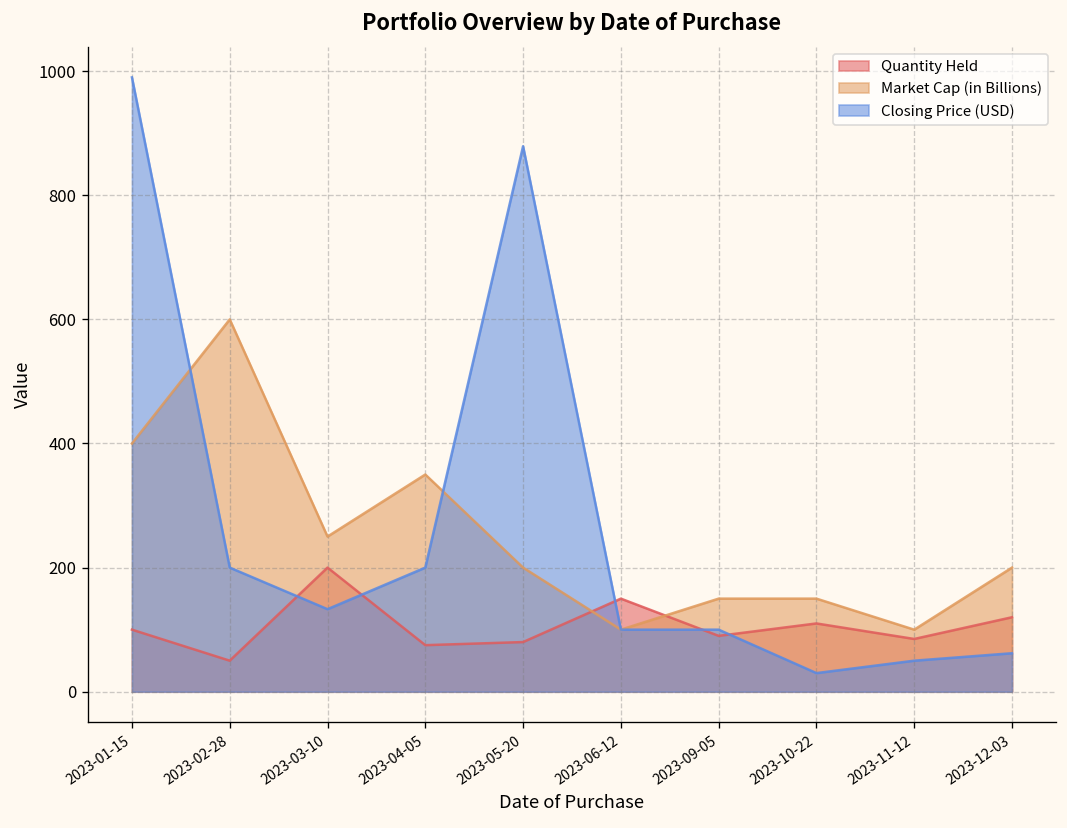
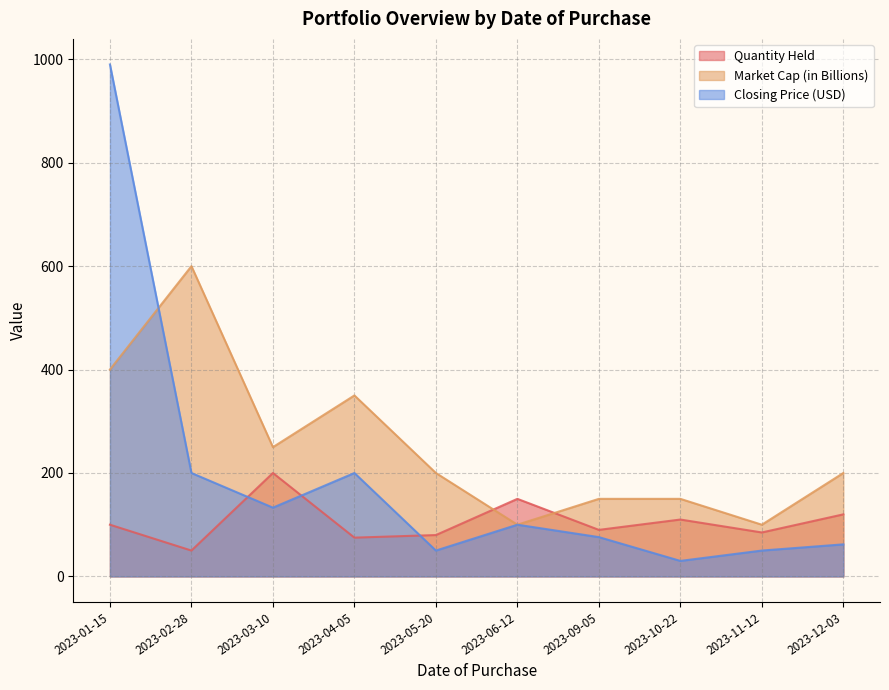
  {
    "Closing Price (USD)": {
      "2023-01-15": 990,
      "2023-02-28": 200,
      "2023-03-10": 130,
      "2023-04-05": 200,
-     "2023-05-20": 880,
-     "2023-09-05": 100,
+     "2023-05-20": 50,
+     "2023-09-05": 80,
      "2023-10-22": 30,
      "2023-11-12": 50,
      "2023-12-03": 60
    }
  }
